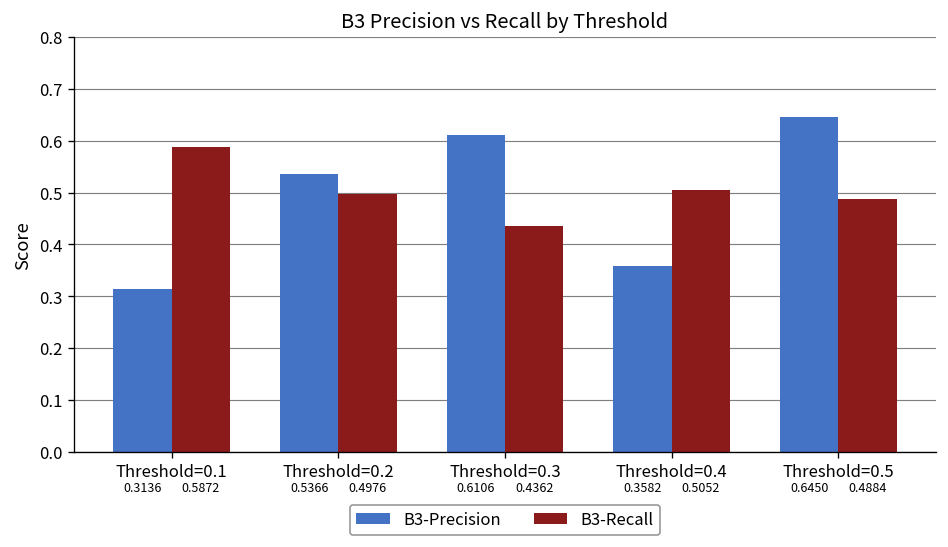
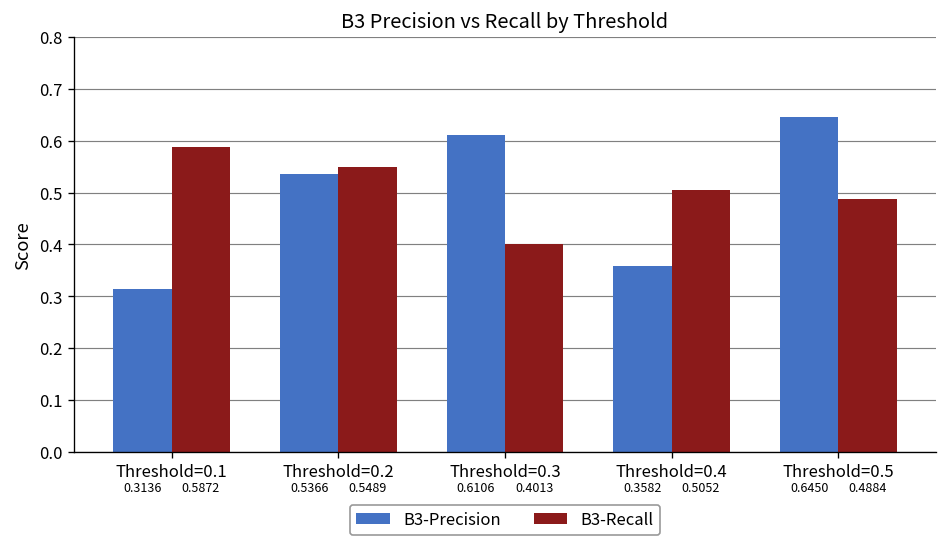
  {
    "B3-Precision": {
      "Threshold=0.1": 0.31,
      "Threshold=0.2": 0.54,
      "Threshold=0.3": 0.61,
      "Threshold=0.4": 0.36,
      "Threshold=0.5": 0.64
    },
    "B3-Recall": {
-     "Threshold=0.2": 0.4976,
-     "Threshold=0.3": 0.4362
+     "Threshold=0.2": 0.5489,
+     "Threshold=0.3": 0.4013
    }
  }
